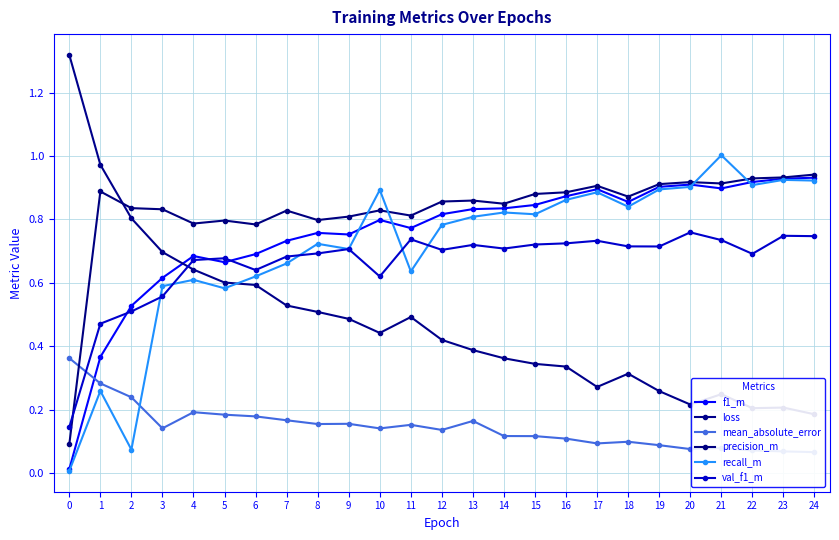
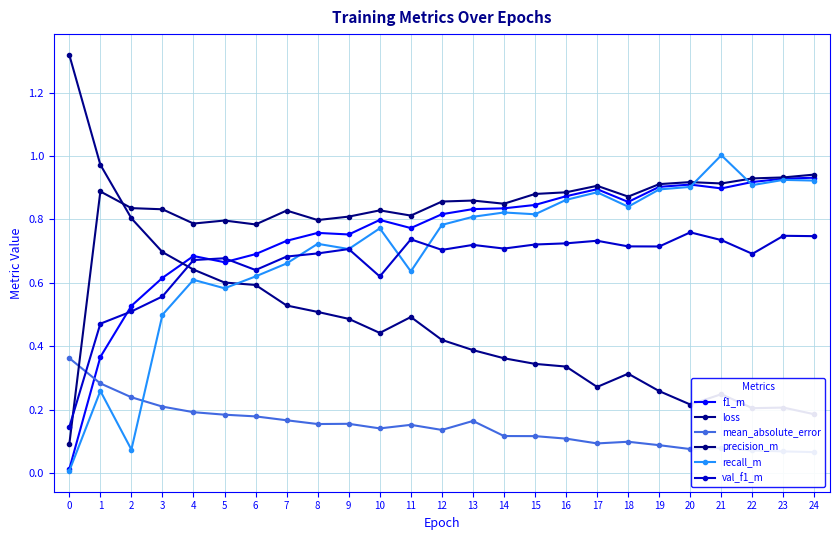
  {
    "mean_absolute_error": {
      "0": 0.36,
      "1": 0.28,
      "2": 0.24,
-     "3": 0.14,
+     "3": 0.21,
      "4": 0.19,
      "5": 0.18,
      "6": 0.18,
      "7": 0.17,
      "8": 0.15,
      "9": 0.16,
      "10": 0.14,
      "11": 0.15,
      "12": 0.14,
      "13": 0.16,
      "14": 0.12,
      "15": 0.12,
      "16": 0.11,
      "17": 0.09,
      "18": 0.10,
      "19": 0.09,
      "20": 0.08
    },
    "recall_m": {
      "1": 0.26,
      "2": 0.07,
-     "3": 0.59,
+     "3": 0.50,
      "4": 0.61,
      "5": 0.58,
      "6": 0.62,
      "7": 0.66,
      "8": 0.72,
-     "10": 0.89,
+     "10": 0.77,
      "11": 0.64,
      "12": 0.78,
      "13": 0.81,
      "14": 0.82,
      "15": 0.82,
      "16": 0.86,
      "17": 0.89,
      "18": 0.84,
      "21": 1.00,
      "22": 0.91,
      "24": 0.92
    }
  }
